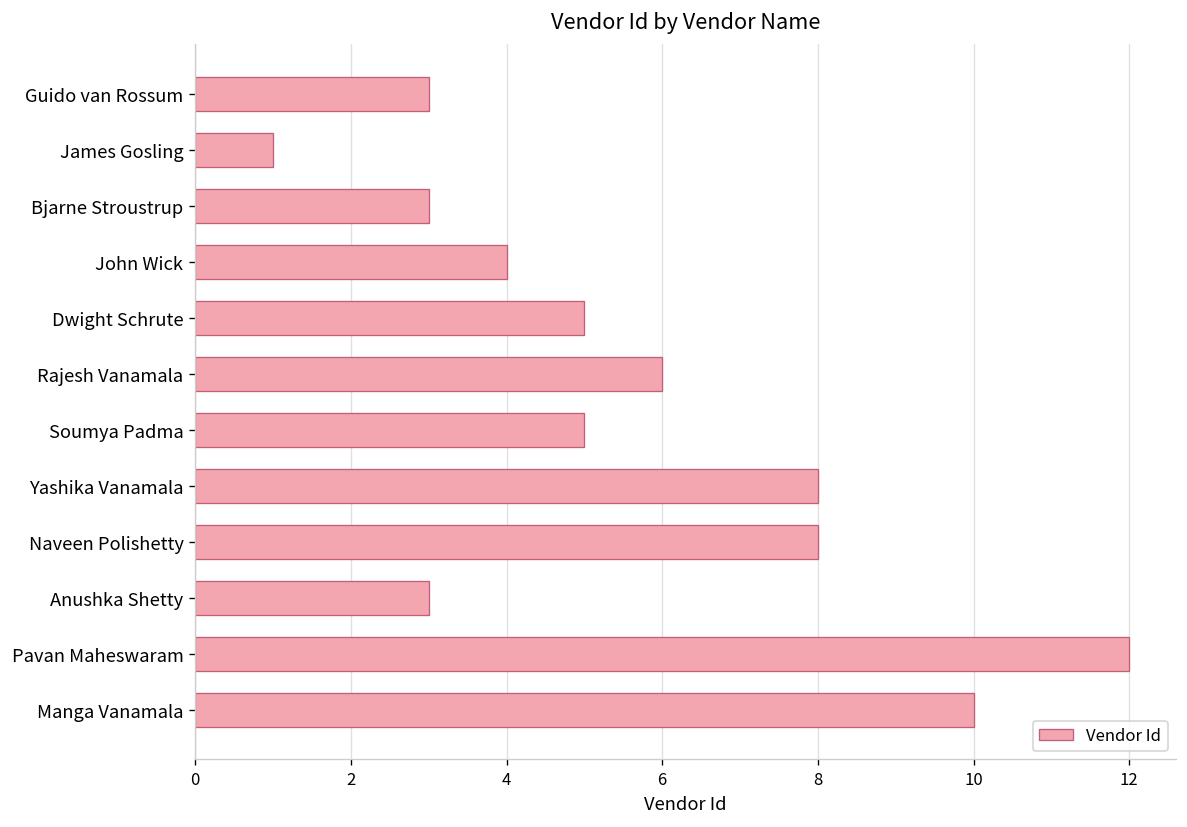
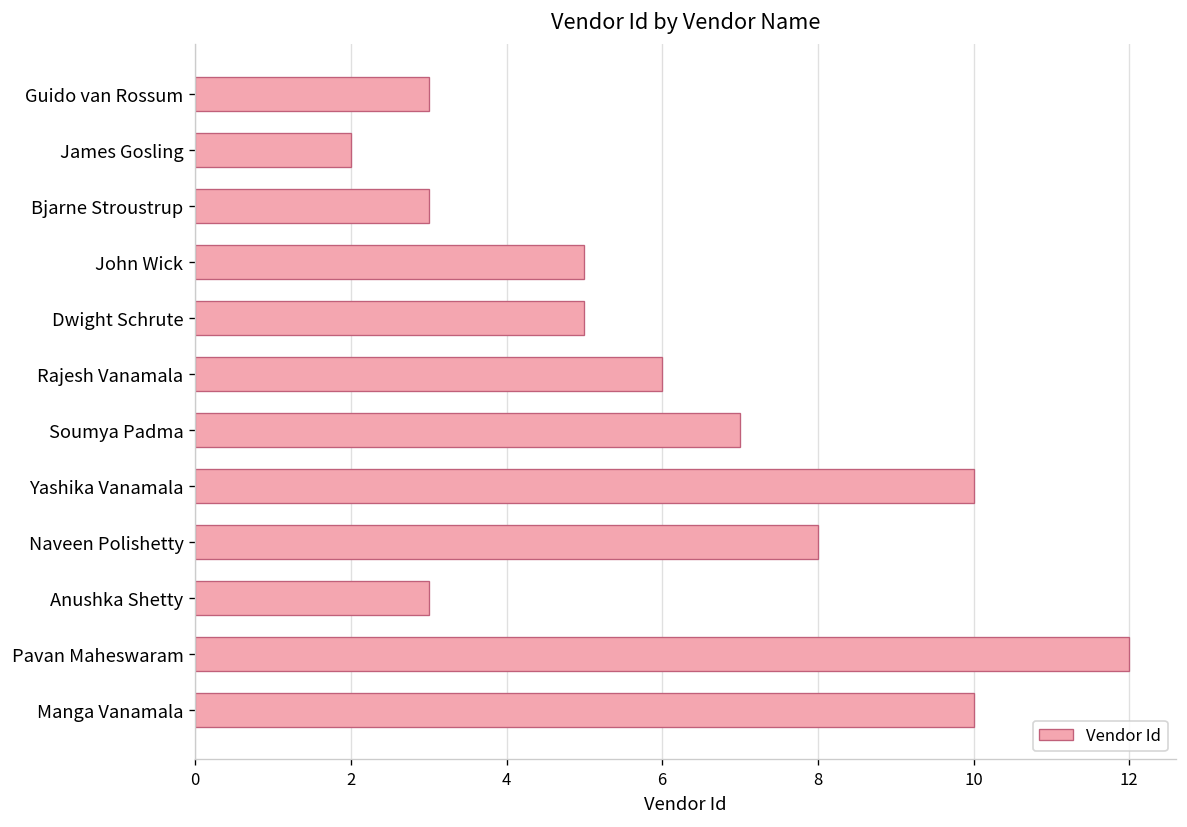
  {
    "Guido van Rossum": 3,
-   "James Gosling": 1,
+   "James Gosling": 2,
    "Bjarne Stroustrup": 3,
-   "John Wick": 4,
+   "John Wick": 5,
    "Dwight Schrute": 5,
    "Rajesh Vanamala": 6,
-   "Soumya Padma": 5,
-   "Yashika Vanamala": 8,
+   "Soumya Padma": 7,
+   "Yashika Vanamala": 10,
    "Naveen Polishetty": 8,
    "Anushka Shetty": 3,
    "Pavan Maheswaram": 12,
    "Manga Vanamala": 10
  }
